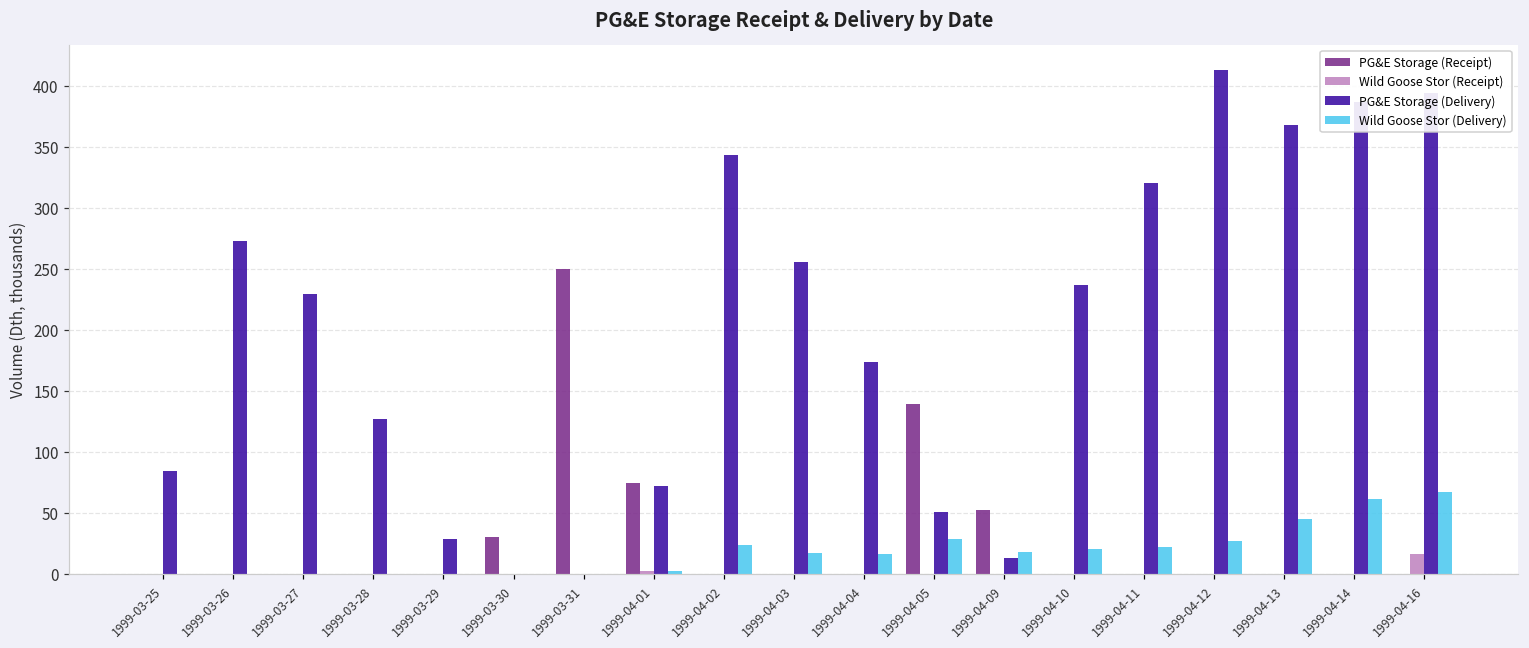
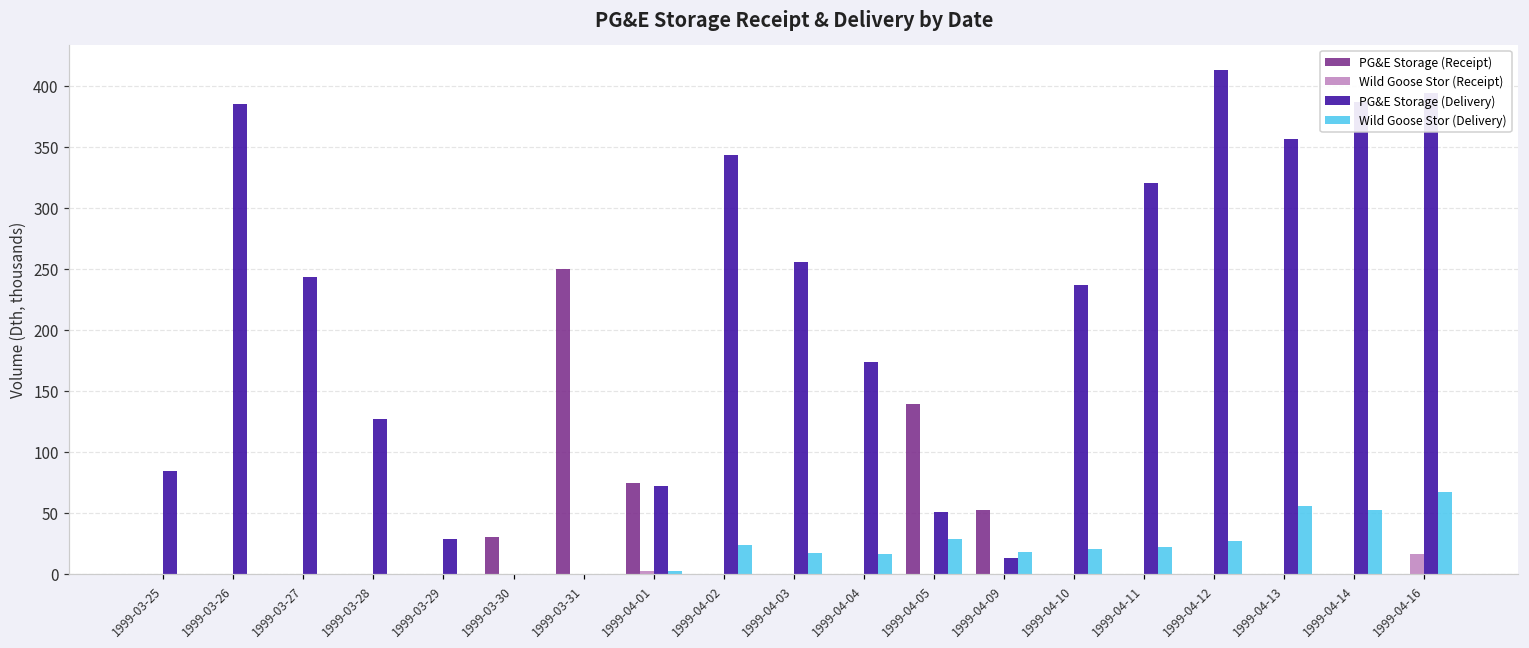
  {
    "PG&E Storage (Receipt)": {
      "1999-03-25": 0,
      "1999-03-26": 0,
      "1999-03-27": 0,
      "1999-03-28": 0,
      "1999-03-29": 0,
      "1999-03-30": 30,
      "1999-03-31": 250,
      "1999-04-01": 75,
      "1999-04-02": 0,
      "1999-04-03": 0,
      "1999-04-04": 0,
      "1999-04-05": 139,
      "1999-04-09": 53,
      "1999-04-10": 0,
      "1999-04-11": 0,
      "1999-04-12": 0,
      "1999-04-13": 0,
      "1999-04-14": 0,
      "1999-04-16": 0
    },
    "Wild Goose Stor (Receipt)": {
      "1999-03-25": 0,
      "1999-03-26": 0,
      "1999-03-27": 0,
      "1999-03-28": 0,
      "1999-03-29": 0,
      "1999-03-30": 0,
      "1999-03-31": 0,
      "1999-04-02": 0,
      "1999-04-03": 0,
      "1999-04-04": 0,
      "1999-04-05": 0,
      "1999-04-09": 0,
      "1999-04-10": 0,
      "1999-04-11": 0,
      "1999-04-12": 0,
      "1999-04-13": 0,
      "1999-04-14": 0,
      "1999-04-16": 16
    },
    "PG&E Storage (Delivery)": {
      "1999-03-25": 84,
-     "1999-03-26": 273,
-     "1999-03-27": 229,
+     "1999-03-26": 385,
+     "1999-03-27": 243,
      "1999-03-28": 127,
      "1999-03-29": 29,
      "1999-03-30": 0,
      "1999-03-31": 0,
      "1999-04-01": 72,
      "1999-04-02": 343,
      "1999-04-03": 256,
      "1999-04-04": 174,
      "1999-04-05": 51,
      "1999-04-09": 13,
      "1999-04-10": 237,
      "1999-04-11": 320,
      "1999-04-12": 413,
-     "1999-04-13": 368
+     "1999-04-13": 356
    },
    "Wild Goose Stor (Delivery)": {
      "1999-03-25": 0,
      "1999-03-26": 0,
      "1999-03-27": 0,
      "1999-03-28": 0,
      "1999-03-29": 0,
      "1999-03-30": 0,
      "1999-03-31": 0,
      "1999-04-02": 24,
      "1999-04-03": 17,
      "1999-04-04": 16,
      "1999-04-05": 29,
      "1999-04-09": 18,
      "1999-04-10": 20,
      "1999-04-11": 22,
      "1999-04-12": 27,
-     "1999-04-13": 45,
-     "1999-04-14": 62,
+     "1999-04-13": 56,
+     "1999-04-14": 52,
      "1999-04-16": 67
    }
  }
